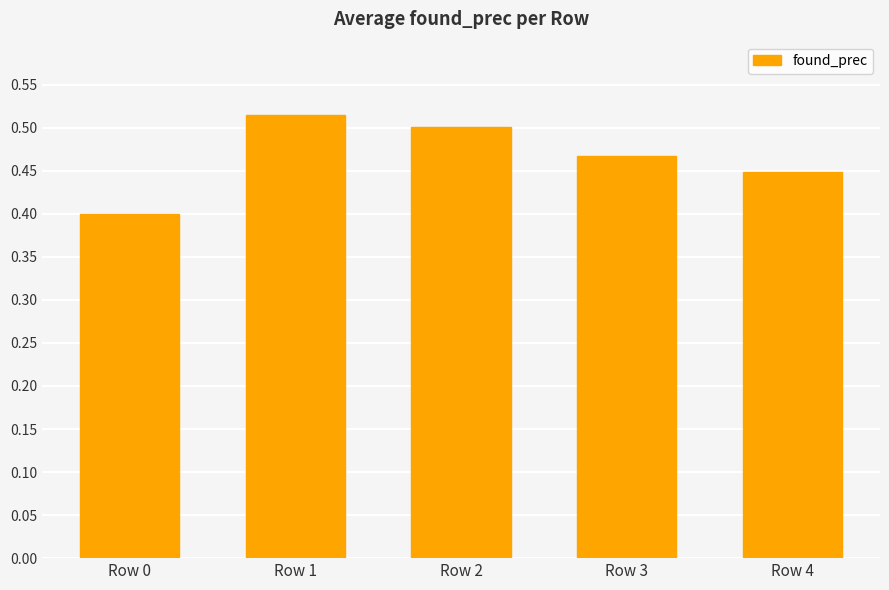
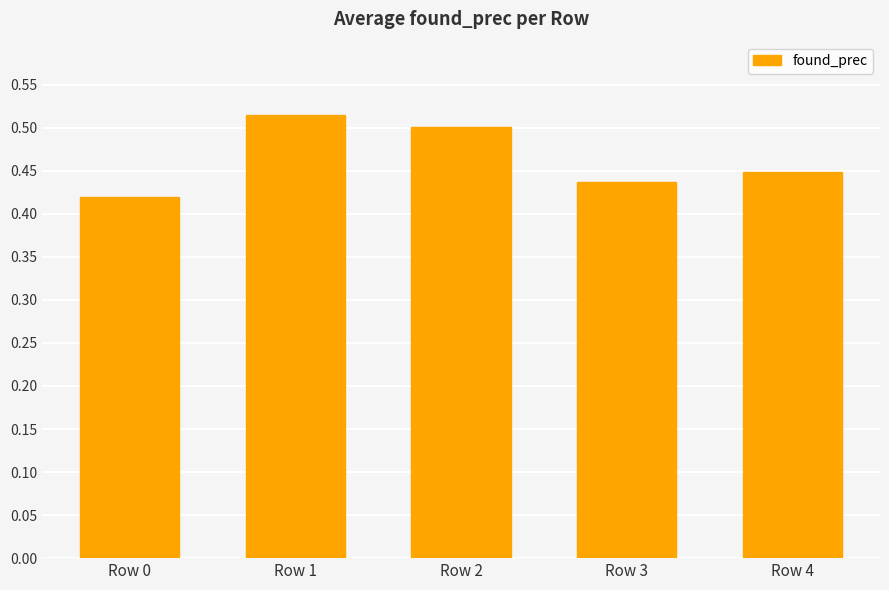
  {
-   "Row 0": 0.40,
+   "Row 0": 0.42,
    "Row 1": 0.52,
    "Row 2": 0.50,
-   "Row 3": 0.47,
+   "Row 3": 0.44,
    "Row 4": 0.45
  }
